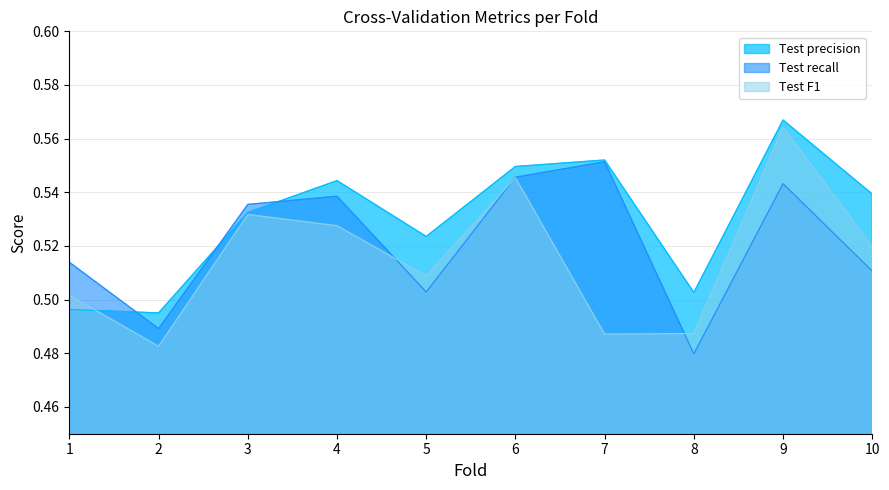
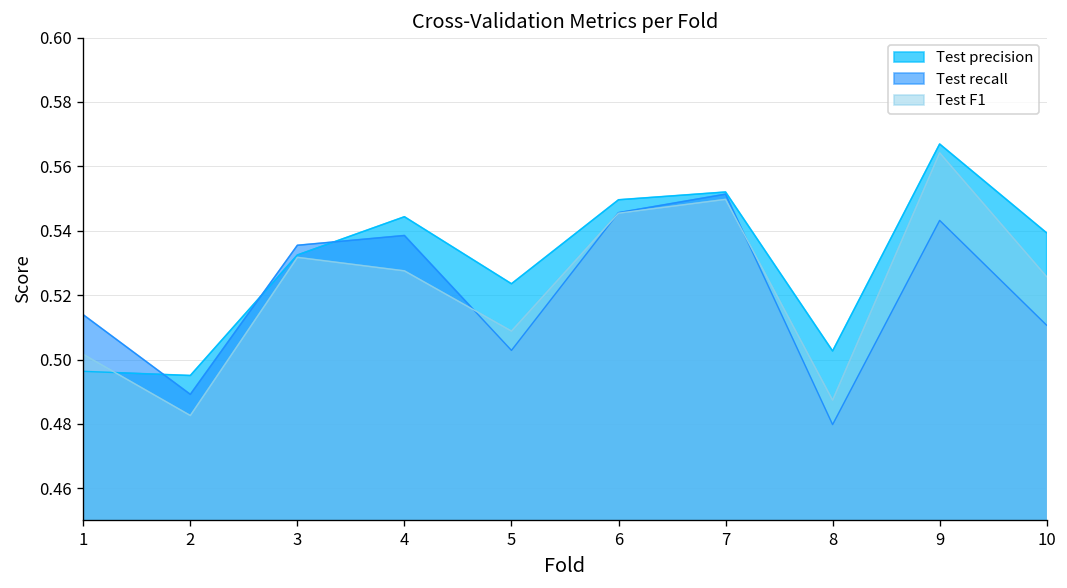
  {
    "Test F1": {
      "1": 0.502,
      "2": 0.483,
      "4": 0.528,
      "5": 0.509,
-     "7": 0.487,
+     "7": 0.550,
      "8": 0.487,
      "9": 0.564,
-     "10": 0.520
+     "10": 0.526
    }
  }
